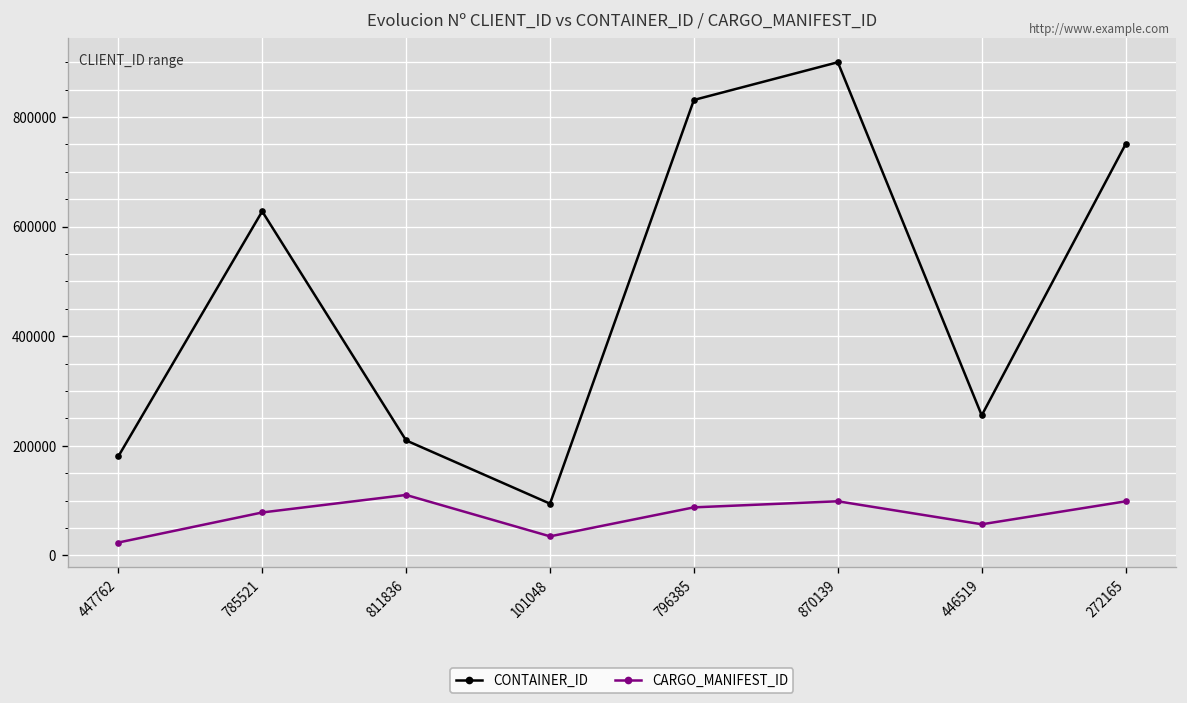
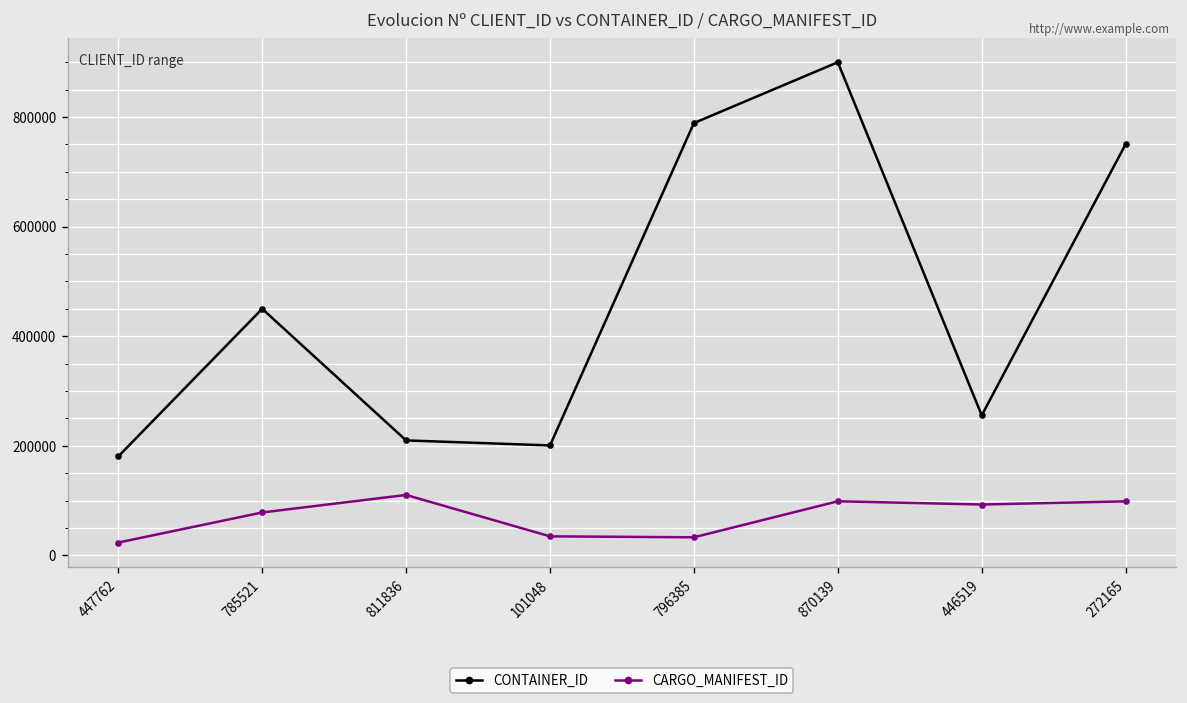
  {
    "CONTAINER_ID": {
      "447762": 180000,
-     "785521": 630000,
+     "785521": 450000,
      "811836": 210000,
-     "101048": 90000,
-     "796385": 830000,
+     "101048": 200000,
+     "796385": 790000,
      "870139": 900000,
      "446519": 260000,
      "272165": 750000
    },
    "CARGO_MANIFEST_ID": {
      "447762": 20000,
      "785521": 80000,
      "811836": 110000,
      "101048": 30000,
-     "796385": 90000,
+     "796385": 30000,
      "870139": 100000,
-     "446519": 60000,
+     "446519": 90000,
      "272165": 100000
    }
  }
